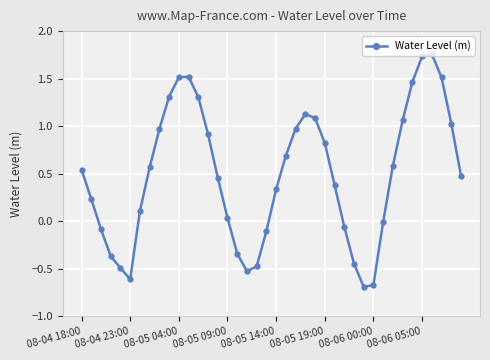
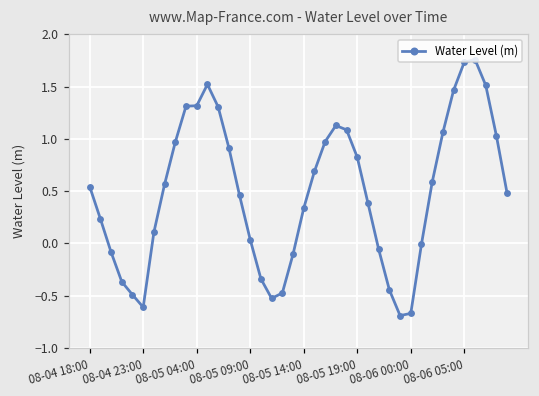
  {
    "08-04 18:00": 0.5,
    "08-04 23:00": -0.6,
-   "08-05 04:00": 1.5,
+   "08-05 04:00": 1.3,
    "08-05 09:00": 0.0,
    "08-05 14:00": 0.3,
    "08-05 19:00": 0.8,
    "08-06 00:00": -0.7,
    "08-06 05:00": 1.7
  }
